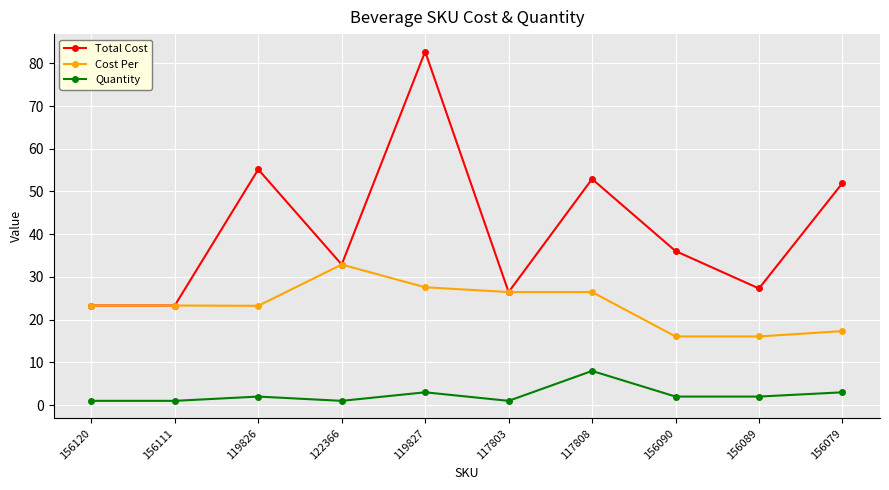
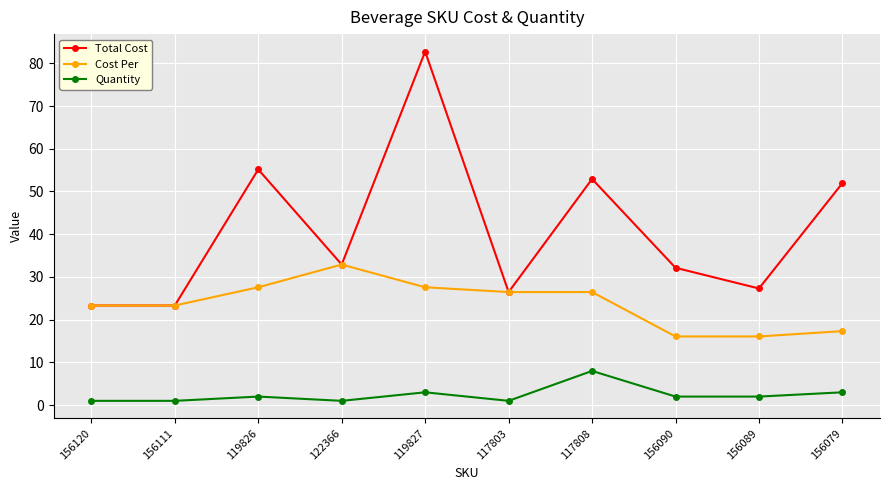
  {
    "Total Cost": {
      "119826": 55,
      "119827": 83,
      "117808": 53,
-     "156090": 36,
+     "156090": 32,
      "156089": 27,
      "156079": 52
    },
    "Cost Per": {
-     "119826": 23,
+     "119826": 28,
      "119827": 28,
      "117808": 26,
      "156090": 16,
      "156089": 16,
      "156079": 17
    },
    "Quantity": {
      "156120": 1,
      "156111": 1,
      "119826": 2,
      "122366": 1,
      "119827": 3,
      "117803": 1,
      "117808": 8,
      "156090": 2,
      "156089": 2,
      "156079": 3
    }
  }
